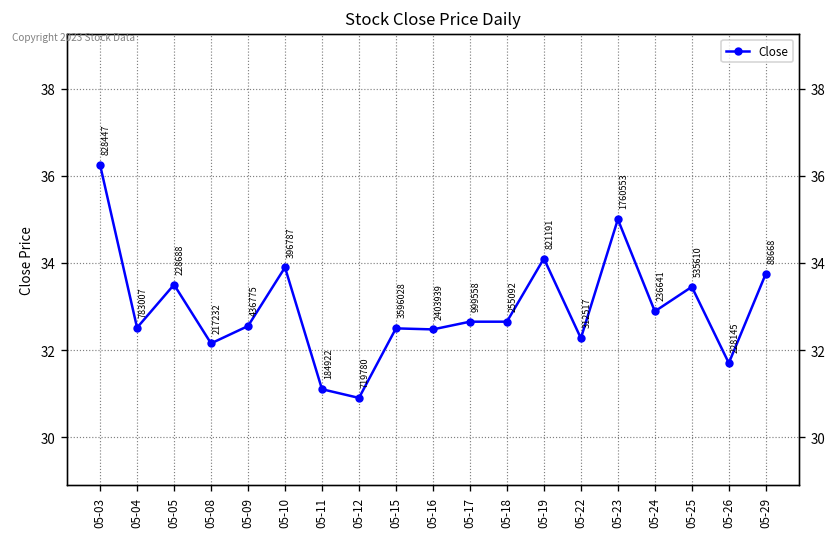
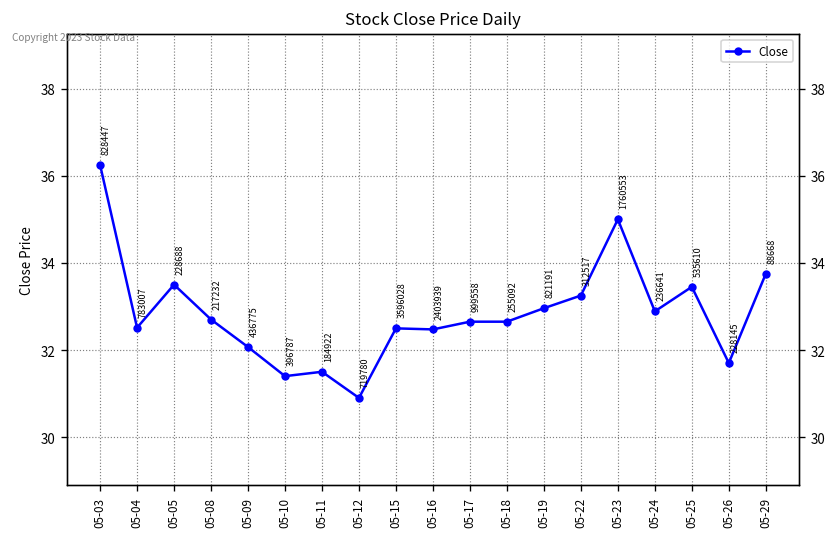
  {
-   "05-08": 32.2,
-   "05-09": 32.5,
-   "05-10": 33.9,
-   "05-11": 31.1,
-   "05-19": 34.1,
-   "05-22": 32.3
+   "05-08": 32.7,
+   "05-09": 32.1,
+   "05-10": 31.4,
+   "05-11": 31.5,
+   "05-19": 33.0,
+   "05-22": 33.3
  }
